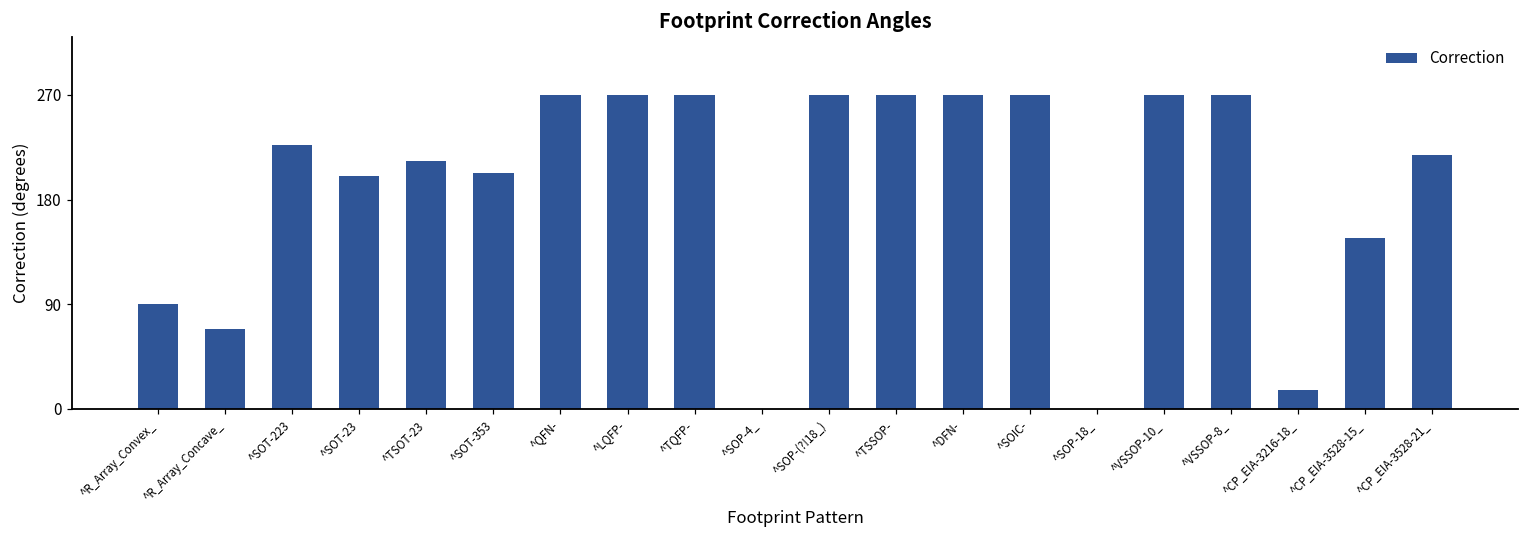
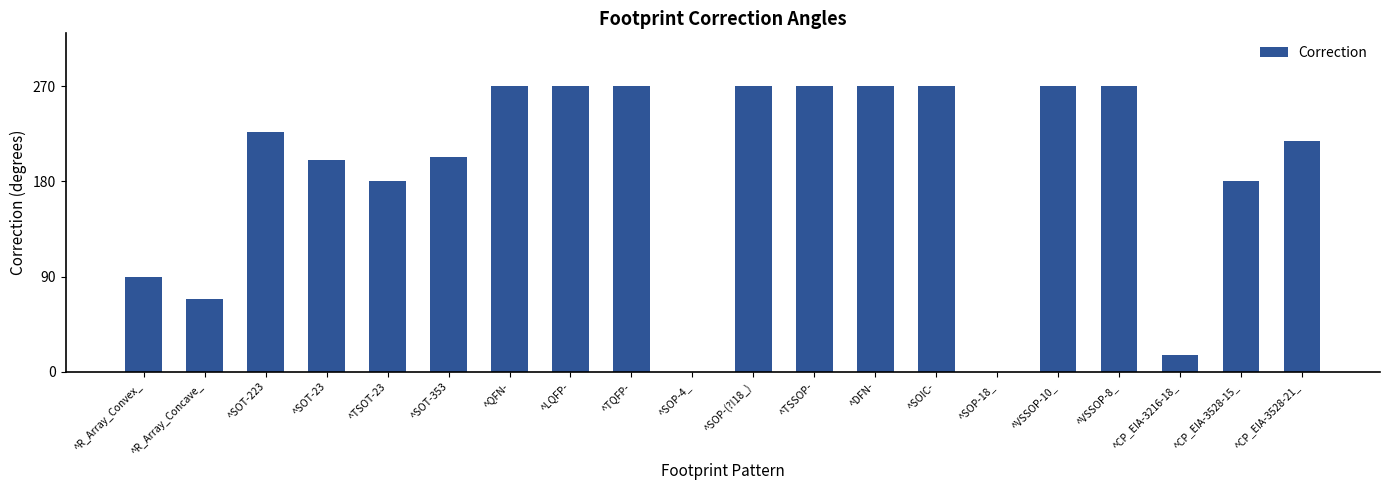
  {
    "^R_Array_Convex_": 90,
    "^R_Array_Concave_": 69,
    "^SOT-223": 227,
    "^SOT-23": 200,
-   "^TSOT-23": 213,
+   "^TSOT-23": 180,
    "^SOT-353": 203,
    "^QFN-": 270,
    "^LQFP-": 270,
    "^TQFP-": 270,
    "^SOP-4_": 0,
    "^SOP-(?!18_)": 270,
    "^TSSOP-": 270,
    "^DFN-": 270,
    "^SOIC-": 270,
    "^SOP-18_": 0,
    "^VSSOP-10_": 270,
    "^VSSOP-8_": 270,
    "^CP_EIA-3216-18_": 16,
-   "^CP_EIA-3528-15_": 147,
+   "^CP_EIA-3528-15_": 180,
    "^CP_EIA-3528-21_": 218
  }
